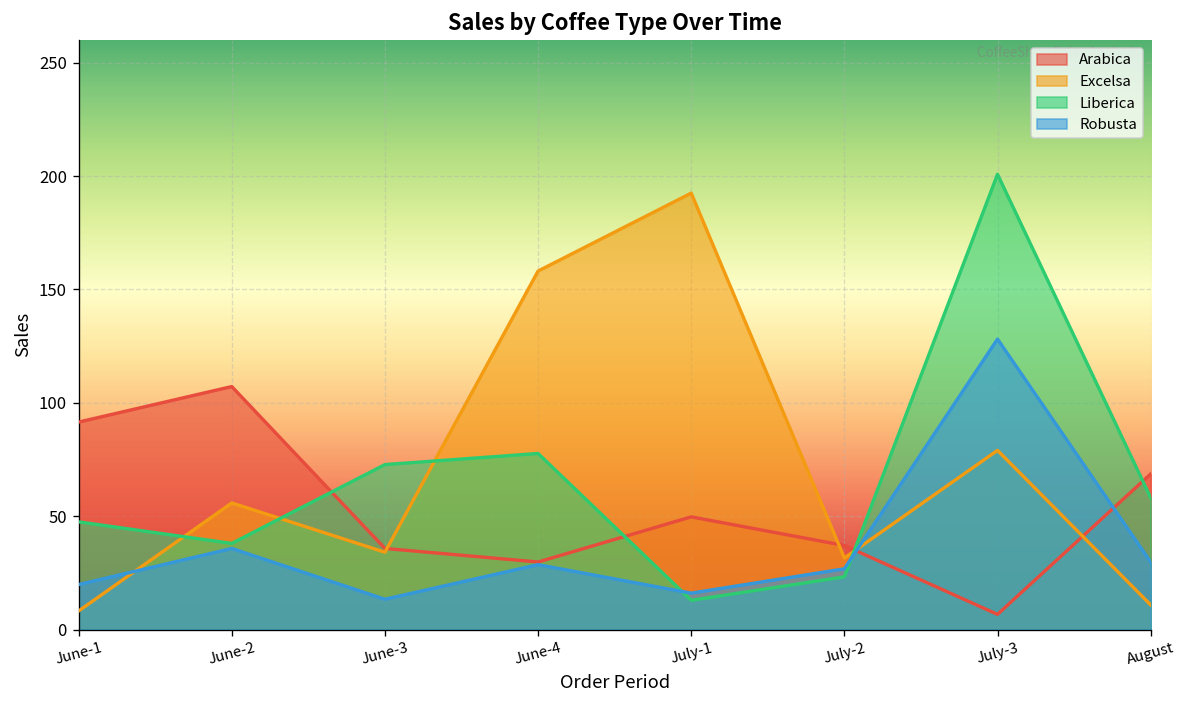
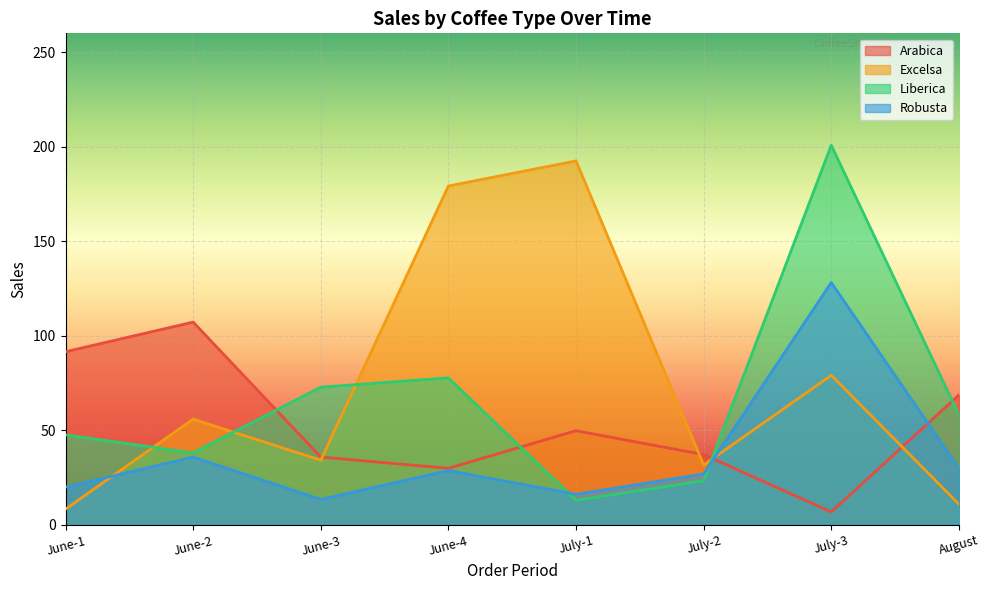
  {
    "Arabica": {
      "June-1": 92,
      "June-2": 107,
      "June-3": 36,
      "July-1": 50,
      "July-2": 37,
      "July-3": 7,
      "August": 69
    },
    "Excelsa": {
      "June-1": 8,
      "June-2": 56,
      "June-3": 34,
-     "June-4": 158,
+     "June-4": 179,
      "July-1": 193,
      "July-2": 32,
      "July-3": 79,
      "August": 11
    },
    "Liberica": {
      "June-1": 48,
      "June-2": 38,
      "June-3": 73,
      "June-4": 78,
      "July-1": 13,
      "July-2": 23,
      "July-3": 201,
      "August": 58
    },
    "Robusta": {
      "June-1": 20,
      "June-2": 36,
      "June-3": 13,
      "July-1": 16,
      "July-2": 27,
      "July-3": 128,
      "August": 30
    }
  }
